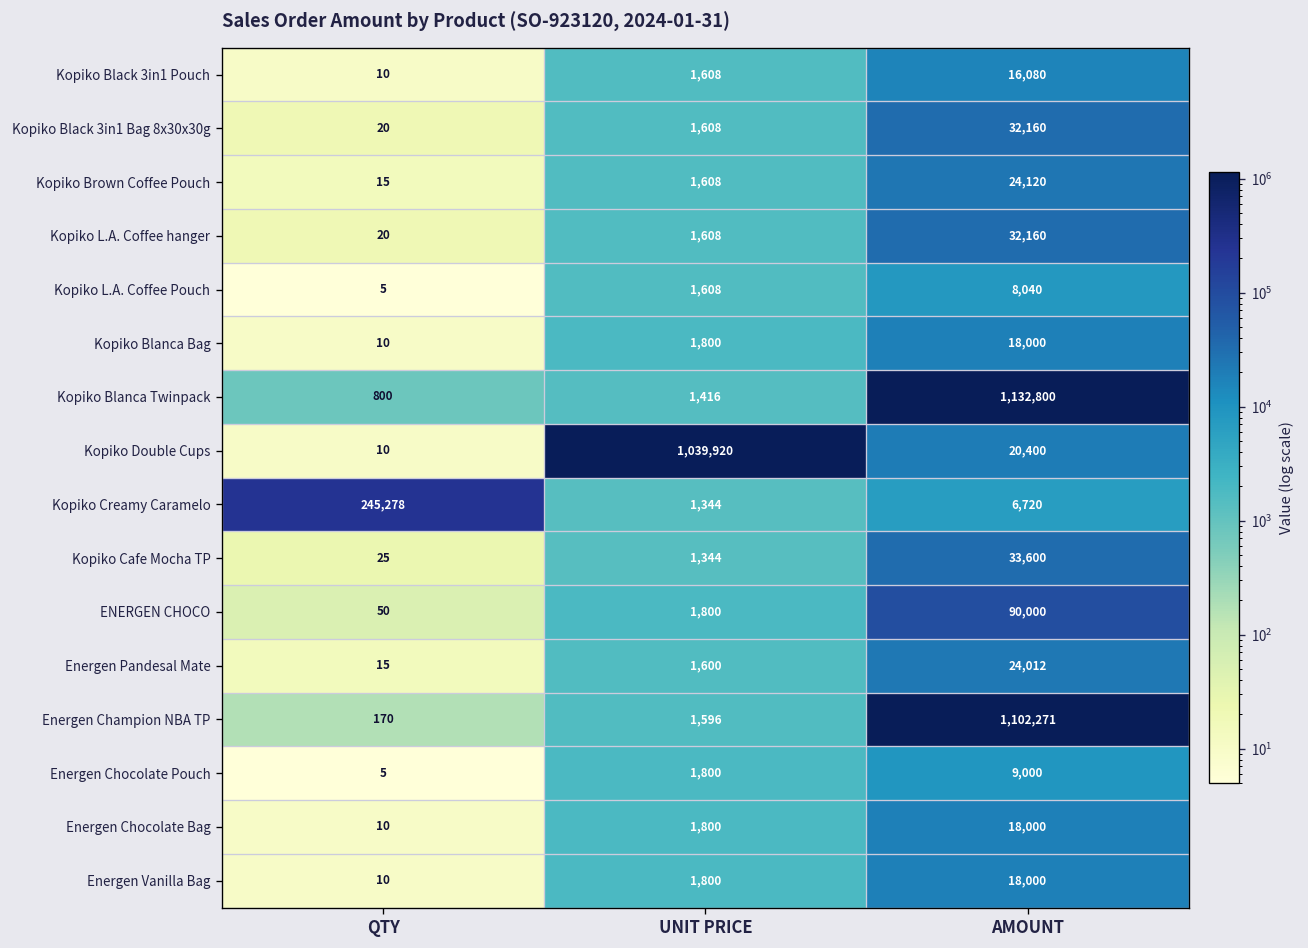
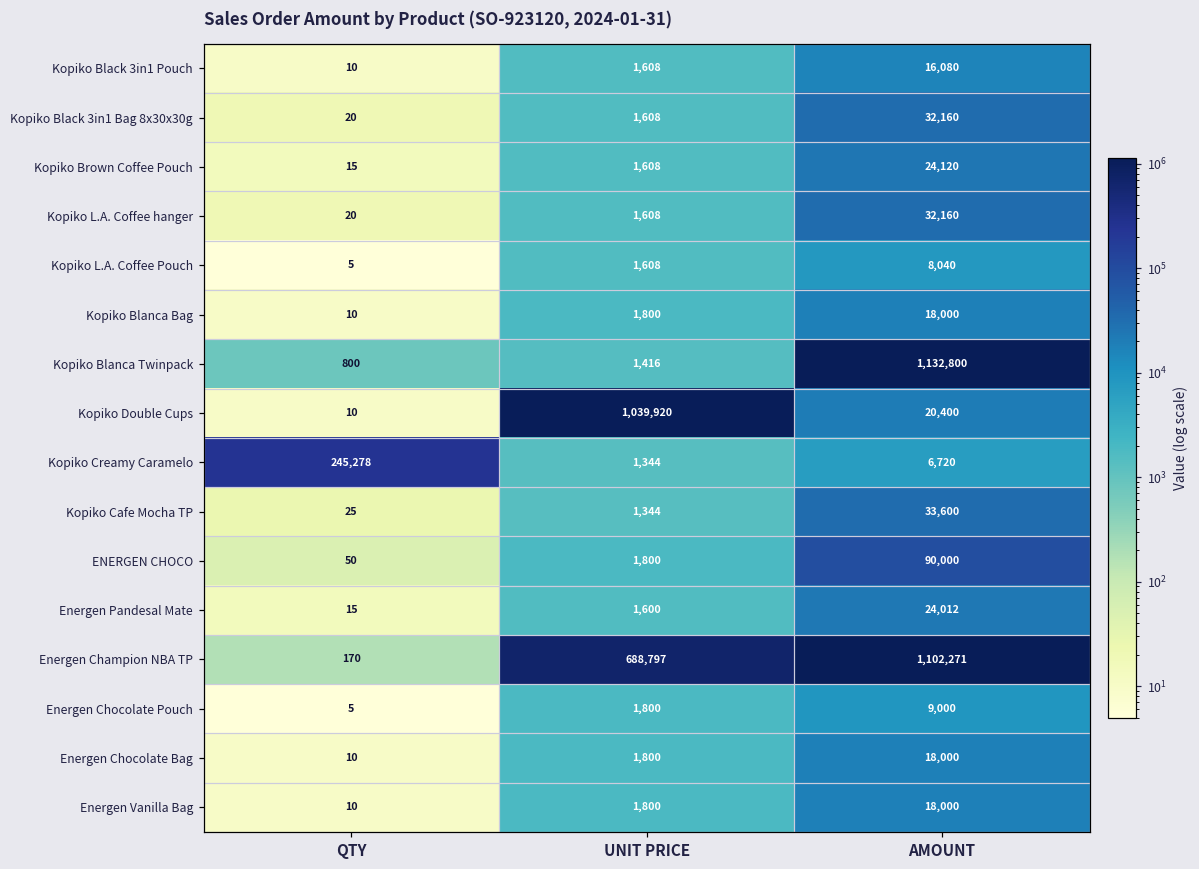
  {
    "Kopiko Black 3in1 Pouch": {
      "QTY": "10",
      "UNIT PRICE": "1,608",
      "AMOUNT": "16,080"
    },
    "Kopiko Black 3in1 Bag 8x30x30g": {
      "QTY": "20",
      "UNIT PRICE": "1,608",
      "AMOUNT": "32,160"
    },
    "Kopiko Brown Coffee Pouch": {
      "QTY": "15",
      "UNIT PRICE": "1,608",
      "AMOUNT": "24,120"
    },
    "Kopiko L.A. Coffee hanger": {
      "QTY": "20",
      "UNIT PRICE": "1,608",
      "AMOUNT": "32,160"
    },
    "Kopiko L.A. Coffee Pouch": {
      "QTY": "5",
      "UNIT PRICE": "1,608",
      "AMOUNT": "8,040"
    },
    "Kopiko Blanca Bag": {
      "QTY": "10",
      "UNIT PRICE": "1,800",
      "AMOUNT": "18,000"
    },
    "Kopiko Blanca Twinpack": {
      "QTY": "800",
      "UNIT PRICE": "1,416",
      "AMOUNT": "1,132,800"
    },
    "Kopiko Double Cups": {
      "QTY": "10",
      "UNIT PRICE": "1,039,920",
      "AMOUNT": "20,400"
    },
    "Kopiko Creamy Caramelo": {
      "QTY": "245,278",
      "UNIT PRICE": "1,344",
      "AMOUNT": "6,720"
    },
    "Kopiko Cafe Mocha TP": {
      "QTY": "25",
      "UNIT PRICE": "1,344",
      "AMOUNT": "33,600"
    },
    "ENERGEN CHOCO": {
      "QTY": "50",
      "UNIT PRICE": "1,800",
      "AMOUNT": "90,000"
    },
    "Energen Pandesal Mate": {
      "QTY": "15",
      "UNIT PRICE": "1,600",
      "AMOUNT": "24,012"
    },
    "Energen Champion NBA TP": {
      "QTY": "170",
-     "UNIT PRICE": "1,596",
+     "UNIT PRICE": "688,797",
      "AMOUNT": "1,102,271"
    },
    "Energen Chocolate Pouch": {
      "QTY": "5",
      "UNIT PRICE": "1,800",
      "AMOUNT": "9,000"
    },
    "Energen Chocolate Bag": {
      "QTY": "10",
      "UNIT PRICE": "1,800",
      "AMOUNT": "18,000"
    },
    "Energen Vanilla Bag": {
      "QTY": "10",
      "UNIT PRICE": "1,800",
      "AMOUNT": "18,000"
    }
  }
